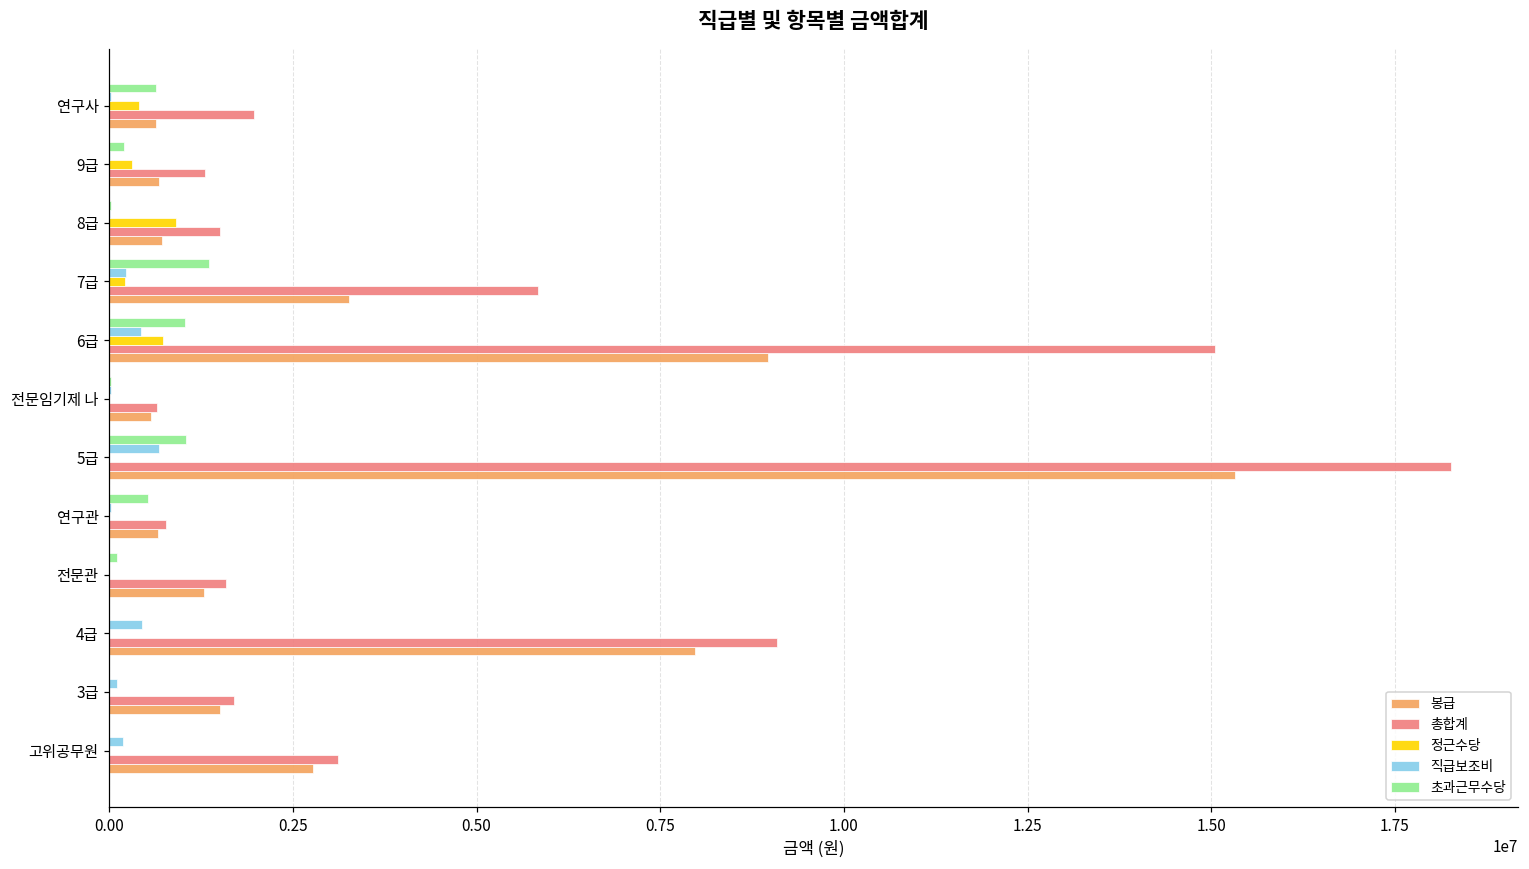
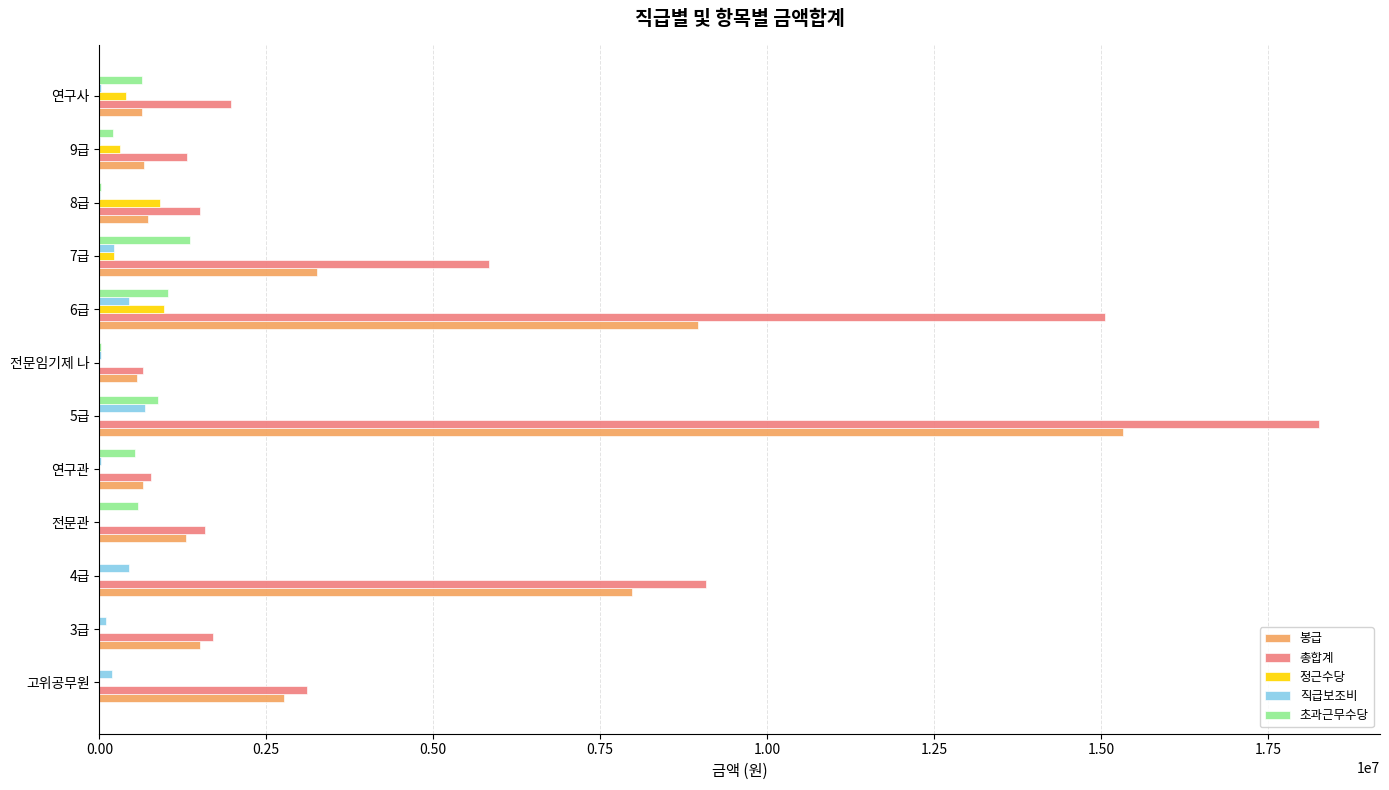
  {
    "정근수당": {
      "연구사": 400000,
      "9급": 300000,
      "8급": 900000,
      "7급": 200000,
-     "6급": 700000,
+     "6급": 1000000,
      "전문임기제 나": 0,
      "5급": 0,
      "연구관": 0,
      "전문관": 0,
      "4급": 0,
      "3급": 0,
      "고위공무원": 0
    },
    "직급보조비": {
      "7급": 200000,
      "6급": 400000,
      "5급": 700000,
      "전문관": 0,
      "4급": 400000,
      "3급": 100000,
      "고위공무원": 200000
    },
    "초과근무수당": {
      "연구사": 600000,
      "9급": 200000,
      "7급": 1400000,
      "6급": 1000000,
-     "5급": 1000000,
+     "5급": 900000,
      "연구관": 500000,
-     "전문관": 100000,
+     "전문관": 600000,
      "4급": 0,
      "3급": 0,
      "고위공무원": 0
    }
  }
